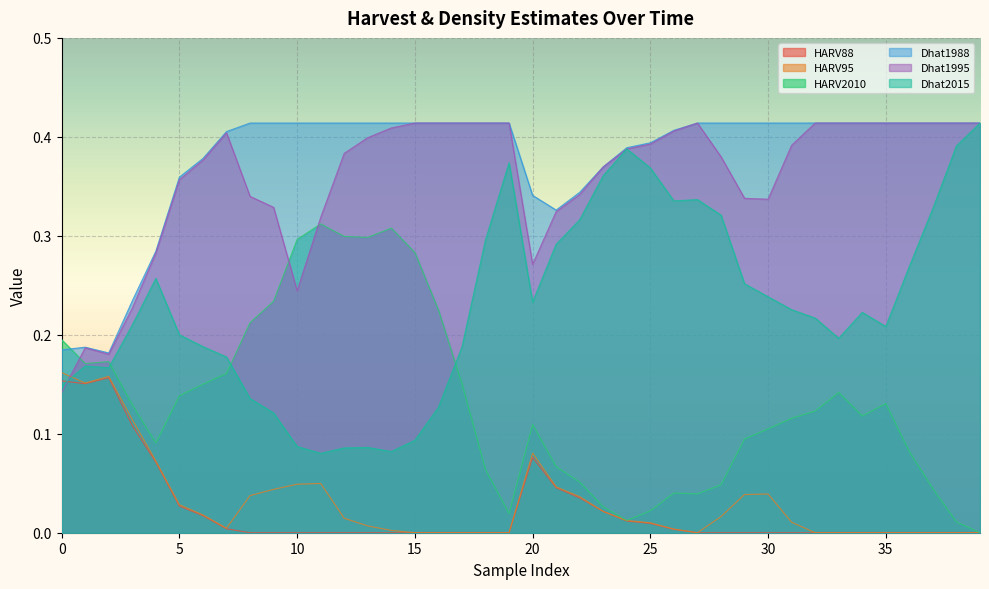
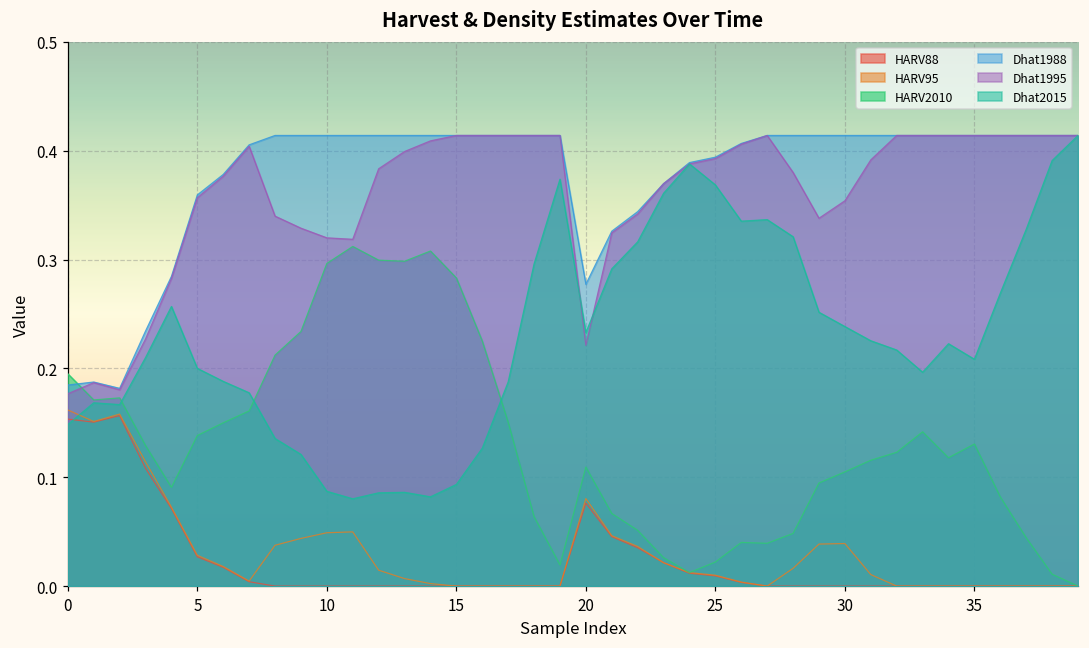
  {
    "Dhat1988": {
      "0": 0.18,
      "5": 0.36,
      "10": 0.41,
-     "20": 0.34,
+     "20": 0.28,
      "30": 0.41
    },
    "Dhat1995": {
-     "0": 0.14,
+     "0": 0.18,
      "5": 0.36,
-     "10": 0.24,
-     "20": 0.27,
-     "30": 0.34
+     "10": 0.32,
+     "20": 0.22,
+     "30": 0.35
    }
  }
